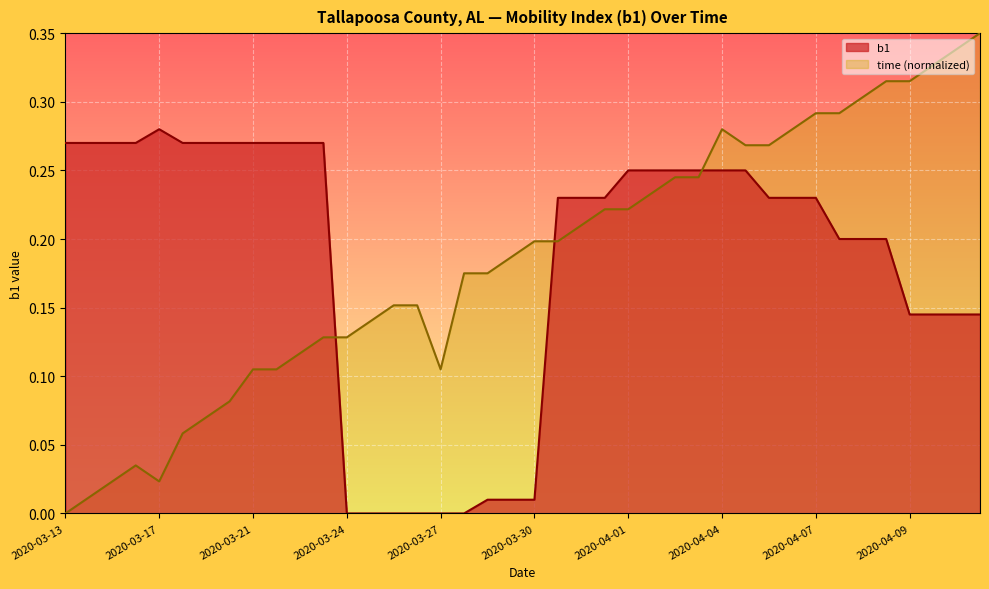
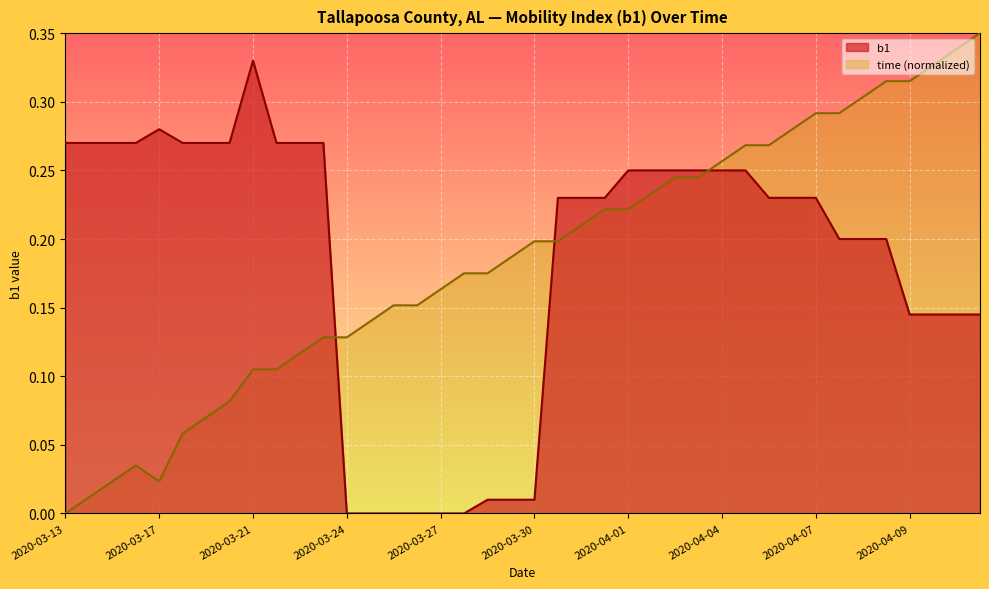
  {
    "b1": {
      "2020-03-13": 0.27,
      "2020-03-17": 0.28,
-     "2020-03-21": 0.27,
+     "2020-03-21": 0.33,
      "2020-03-27": 0.00,
      "2020-04-04": 0.25
    },
    "time (normalized)": {
      "2020-03-13": 0.000,
      "2020-03-17": 0.023,
      "2020-03-21": 0.105,
-     "2020-03-27": 0.105,
-     "2020-04-04": 0.280
+     "2020-03-27": 0.163,
+     "2020-04-04": 0.257
    }
  }
